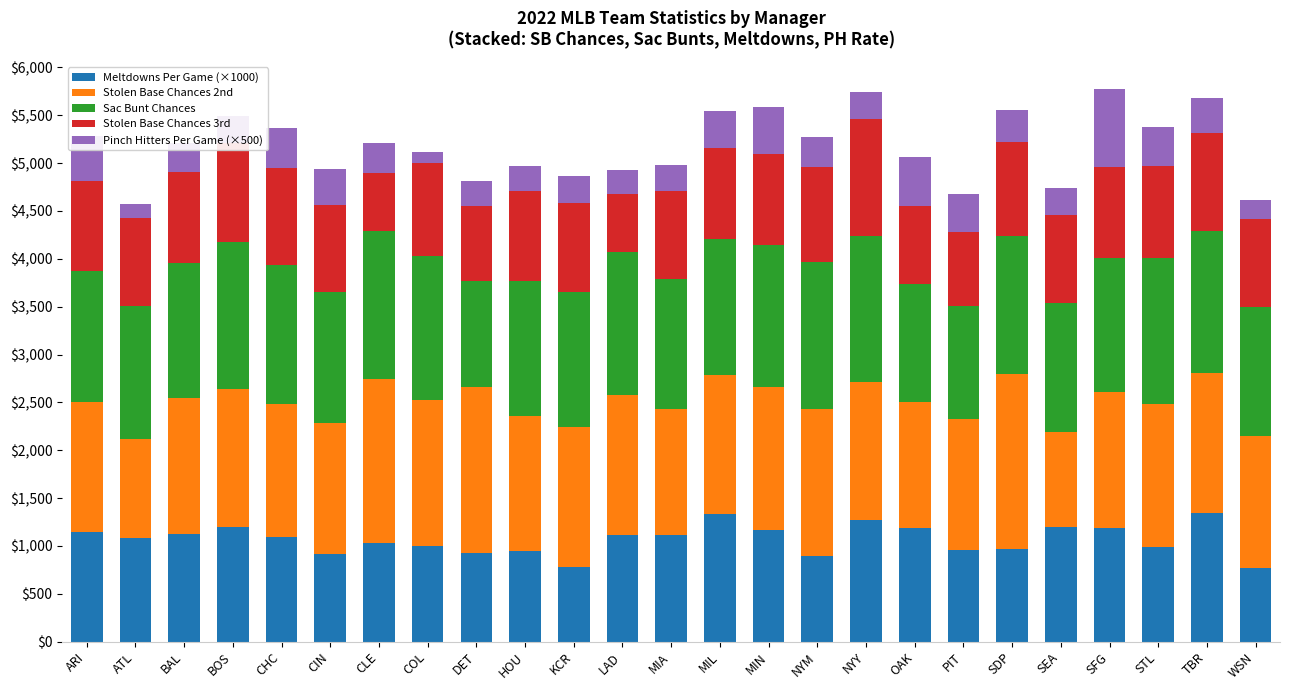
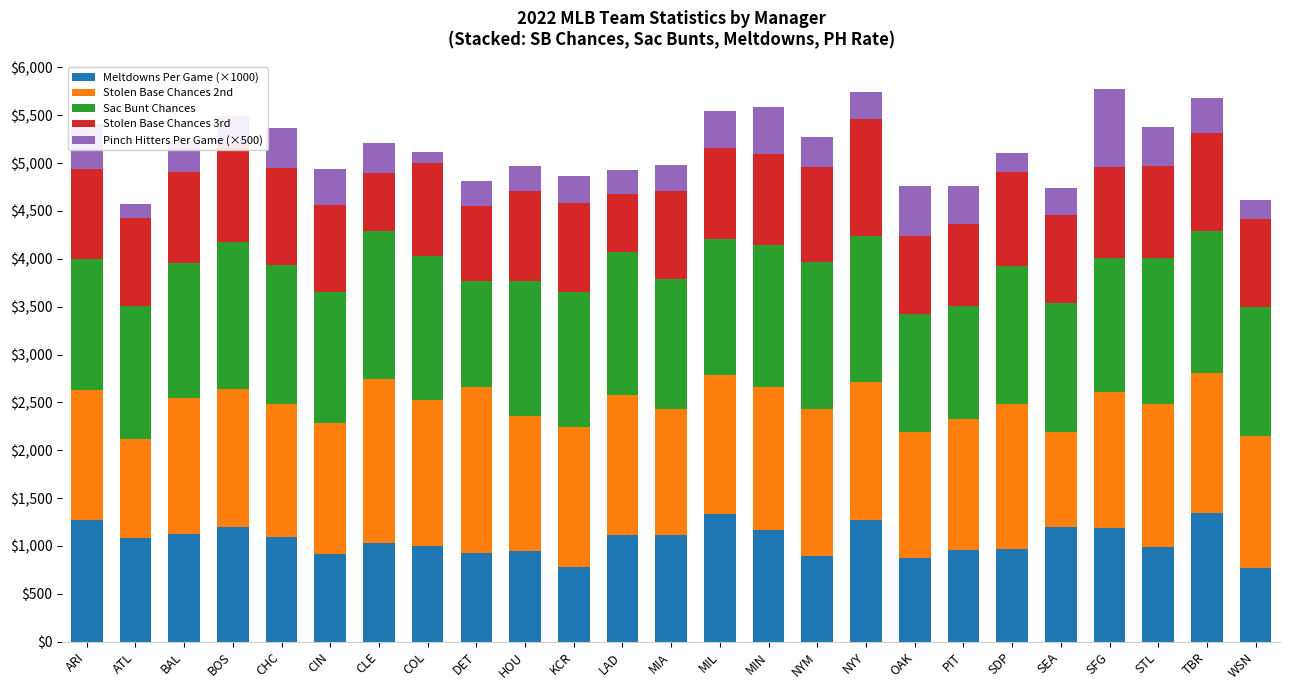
  {
    "Meltdowns Per Game (×1000)": {
-     "ARI": "$1,100",
+     "ARI": "$1,300",
      "ATL": "$1,100",
      "BAL": "$1,100",
      "BOS": "$1,200",
      "CHC": "$1,100",
      "CIN": "$900",
      "CLE": "$1,000",
      "COL": "$1,000",
      "DET": "$900",
      "HOU": "$900",
      "KCR": "$800",
      "LAD": "$1,100",
      "MIA": "$1,100",
      "MIL": "$1,300",
      "MIN": "$1,200",
      "NYM": "$900",
      "NYY": "$1,300",
-     "OAK": "$1,200",
+     "OAK": "$900",
      "PIT": "$1,000",
      "SDP": "$1,000",
      "SEA": "$1,200",
      "SFG": "$1,200",
      "STL": "$1,000",
      "TBR": "$1,300",
      "WSN": "$800"
    },
    "Stolen Base Chances 2nd": {
      "ARI": "$1,400",
      "ATL": "$1,000",
      "BAL": "$1,400",
      "BOS": "$1,400",
      "CHC": "$1,400",
      "CIN": "$1,400",
      "CLE": "$1,700",
      "COL": "$1,500",
      "DET": "$1,700",
      "HOU": "$1,400",
      "KCR": "$1,500",
      "LAD": "$1,500",
      "MIA": "$1,300",
      "MIL": "$1,500",
      "MIN": "$1,500",
      "NYM": "$1,500",
      "NYY": "$1,400",
      "OAK": "$1,300",
      "PIT": "$1,400",
-     "SDP": "$1,800",
+     "SDP": "$1,500",
      "SEA": "$1,000",
      "SFG": "$1,400",
      "STL": "$1,500",
      "TBR": "$1,500",
      "WSN": "$1,400"
    },
    "Sac Bunt Chances": {
      "ARI": "$1,400",
      "ATL": "$1,400",
      "BAL": "$1,400",
      "BOS": "$1,500",
      "CHC": "$1,500",
      "CIN": "$1,400",
      "CLE": "$1,500",
      "COL": "$1,500",
      "DET": "$1,100",
      "HOU": "$1,400",
      "KCR": "$1,400",
      "LAD": "$1,500",
      "MIA": "$1,400",
      "MIL": "$1,400",
      "MIN": "$1,500",
      "NYM": "$1,500",
      "NYY": "$1,500",
      "OAK": "$1,200",
      "PIT": "$1,200",
      "SDP": "$1,400",
      "SEA": "$1,400",
      "SFG": "$1,400",
      "STL": "$1,500",
      "TBR": "$1,500",
      "WSN": "$1,400"
    },
    "Stolen Base Chances 3rd": {
      "ARI": "$900",
      "ATL": "$900",
      "BAL": "$1,000",
      "CHC": "$1,000",
      "CIN": "$900",
      "CLE": "$600",
      "COL": "$1,000",
      "DET": "$800",
      "HOU": "$900",
      "KCR": "$900",
      "LAD": "$600",
      "MIA": "$900",
      "MIL": "$900",
      "MIN": "$1,000",
      "NYM": "$1,000",
      "NYY": "$1,200",
      "OAK": "$800",
-     "PIT": "$800",
+     "PIT": "$900",
      "SDP": "$1,000",
      "SEA": "$900",
      "SFG": "$900",
      "STL": "$1,000",
      "TBR": "$1,000",
      "WSN": "$900"
    },
    "Pinch Hitters Per Game (×500)": {
      "ATL": "$200",
      "CHC": "$400",
      "CIN": "$400",
      "CLE": "$300",
      "COL": "$100",
      "DET": "$300",
      "HOU": "$300",
      "KCR": "$300",
      "LAD": "$300",
      "MIA": "$300",
      "MIL": "$400",
      "MIN": "$500",
      "NYM": "$300",
      "NYY": "$300",
      "OAK": "$500",
      "PIT": "$400",
-     "SDP": "$300",
+     "SDP": "$200",
      "SEA": "$300",
      "SFG": "$800",
      "STL": "$400",
      "TBR": "$400",
      "WSN": "$200"
    }
  }
